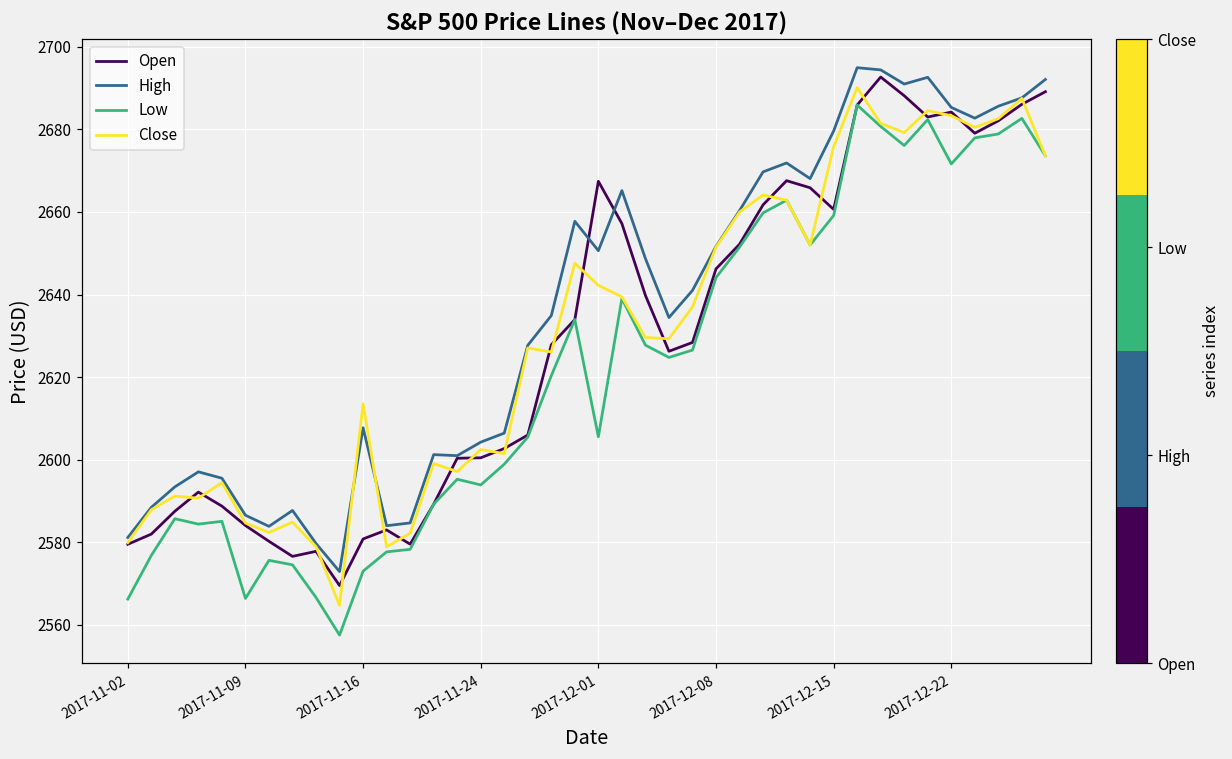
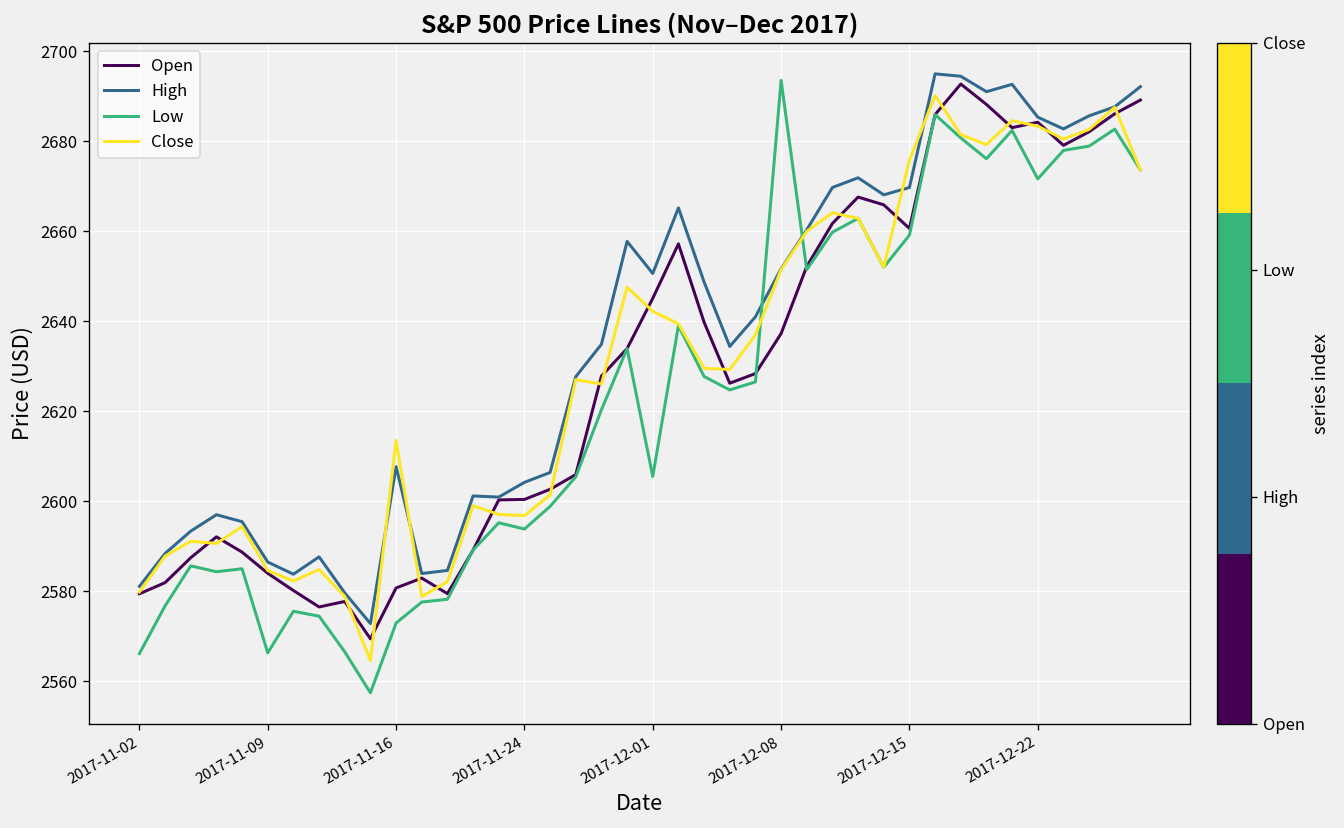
  {
    "Open": {
      "2017-11-16": 2581,
      "2017-11-24": 2600,
-     "2017-12-01": 2667,
-     "2017-12-08": 2646,
+     "2017-12-01": 2645,
+     "2017-12-08": 2637,
      "2017-12-15": 2661,
      "2017-12-22": 2684
    },
    "High": {
      "2017-11-02": 2581,
      "2017-11-09": 2587,
      "2017-11-16": 2608,
      "2017-11-24": 2604,
      "2017-12-01": 2651,
-     "2017-12-15": 2680,
+     "2017-12-15": 2670,
      "2017-12-22": 2685
    },
    "Low": {
      "2017-11-02": 2566,
      "2017-11-09": 2566,
      "2017-11-16": 2573,
      "2017-11-24": 2594,
      "2017-12-01": 2606,
-     "2017-12-08": 2644,
+     "2017-12-08": 2694,
      "2017-12-15": 2659,
      "2017-12-22": 2672
    },
    "Close": {
      "2017-11-16": 2614,
-     "2017-11-24": 2602,
+     "2017-11-24": 2597,
      "2017-12-01": 2642,
      "2017-12-15": 2676,
      "2017-12-22": 2683
    }
  }
